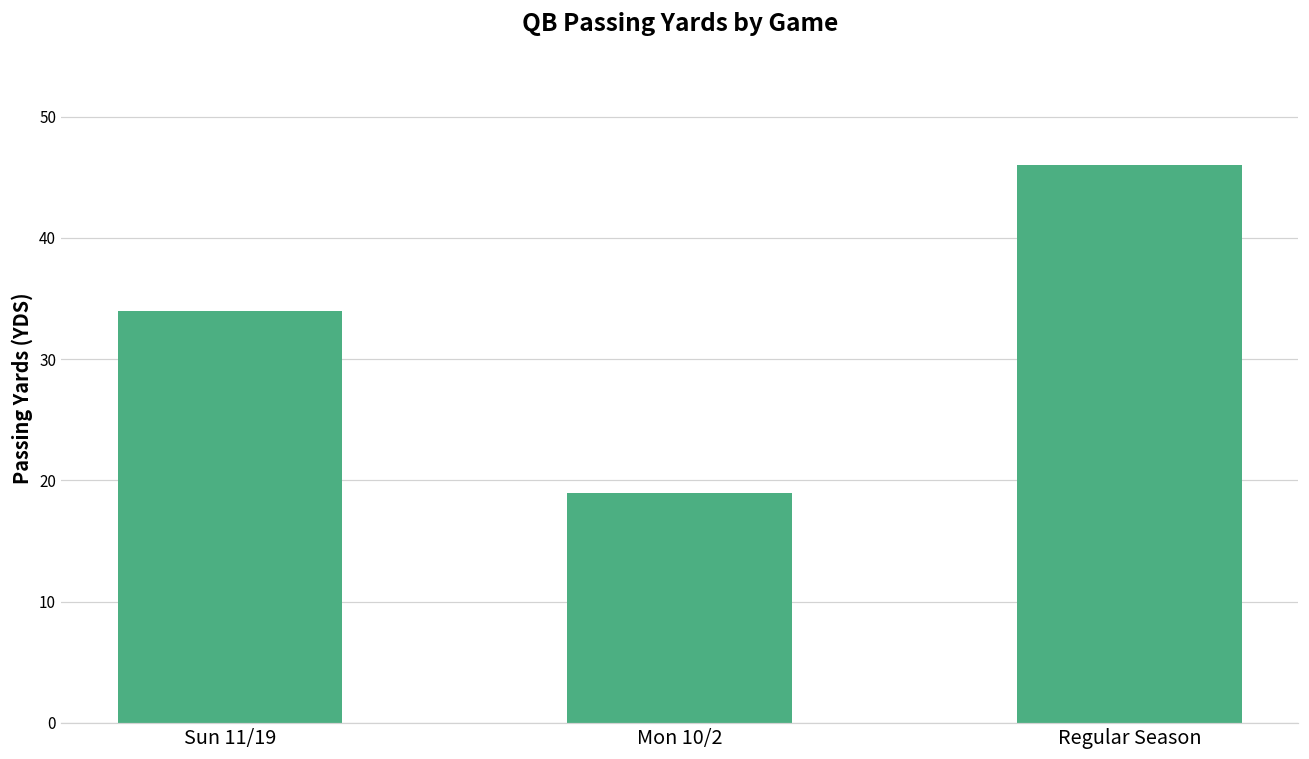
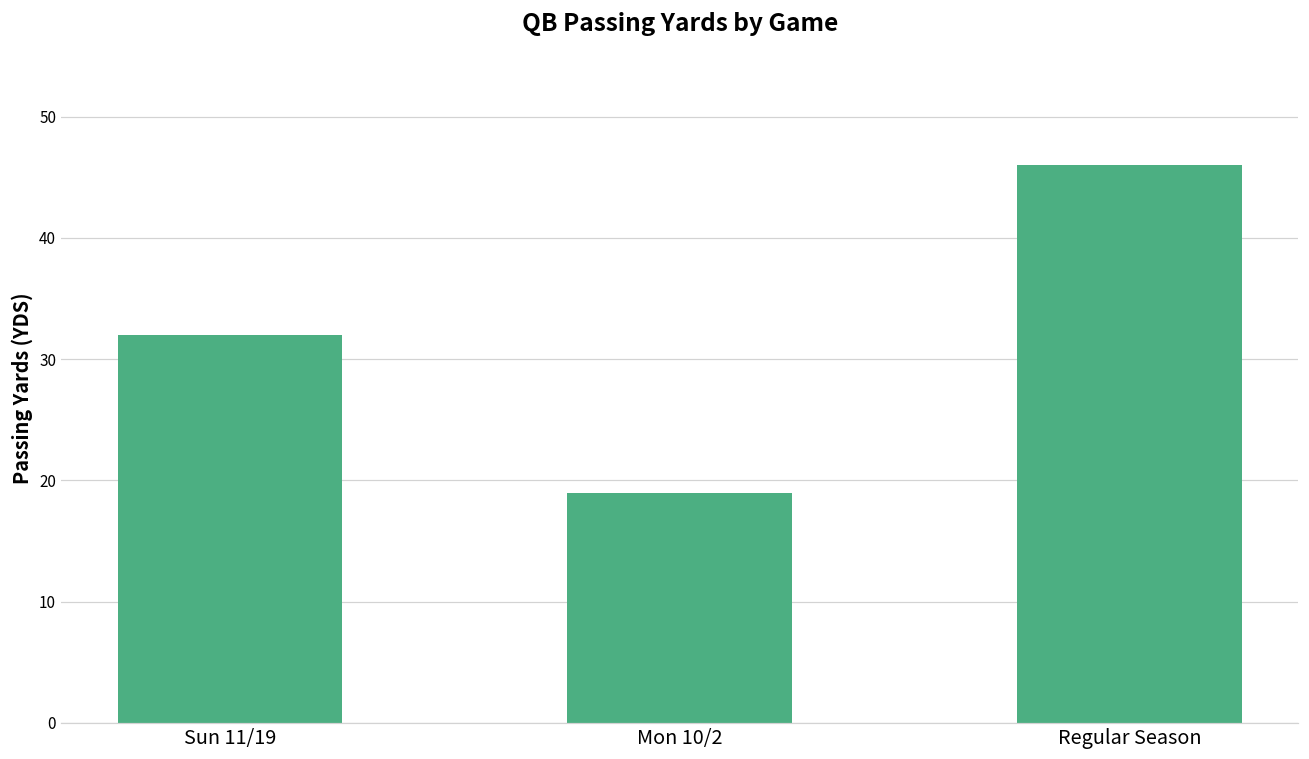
  {
-   "Sun 11/19": 34,
+   "Sun 11/19": 32,
    "Mon 10/2": 19,
    "Regular Season": 46
  }
